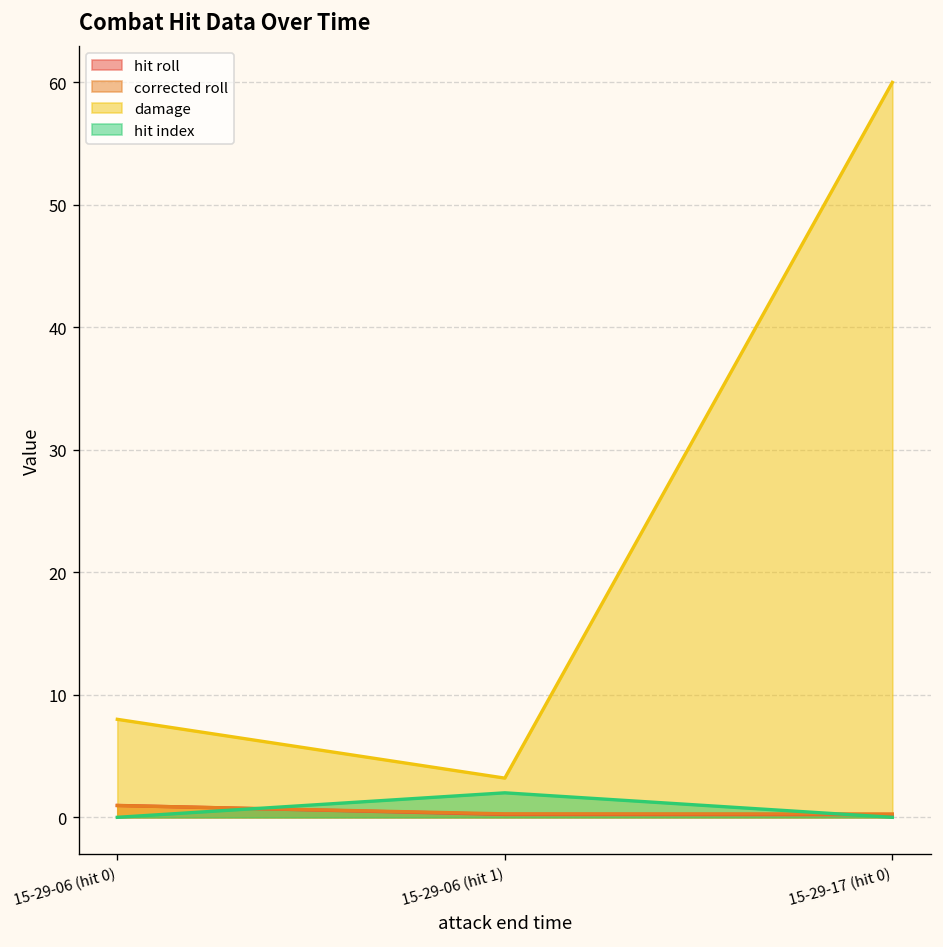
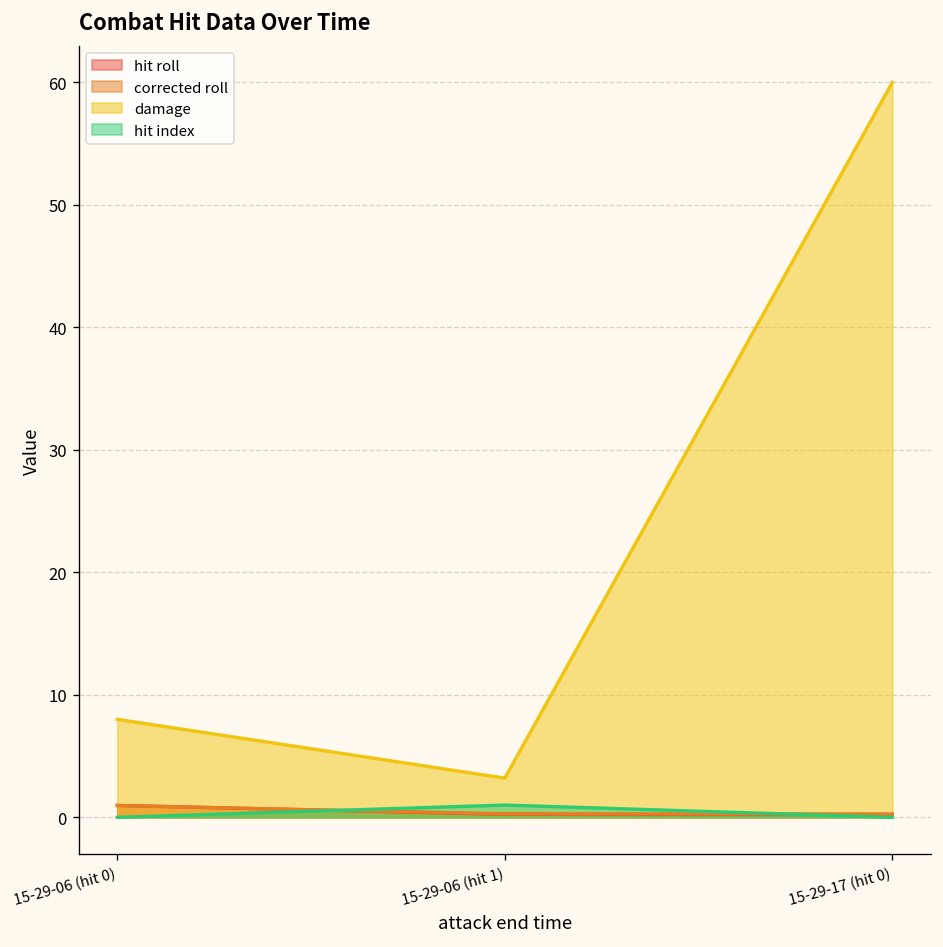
  {
    "hit index": {
      "15-29-06 (hit 0)": 0,
-     "15-29-06 (hit 1)": 2
+     "15-29-06 (hit 1)": 1
    }
  }
